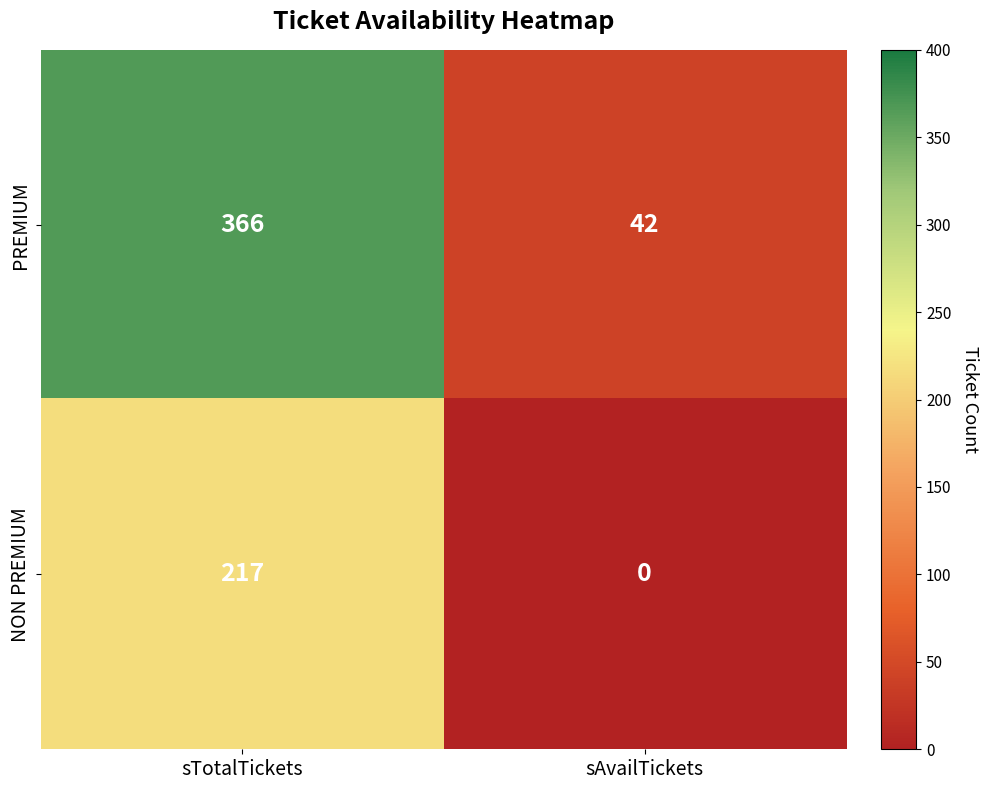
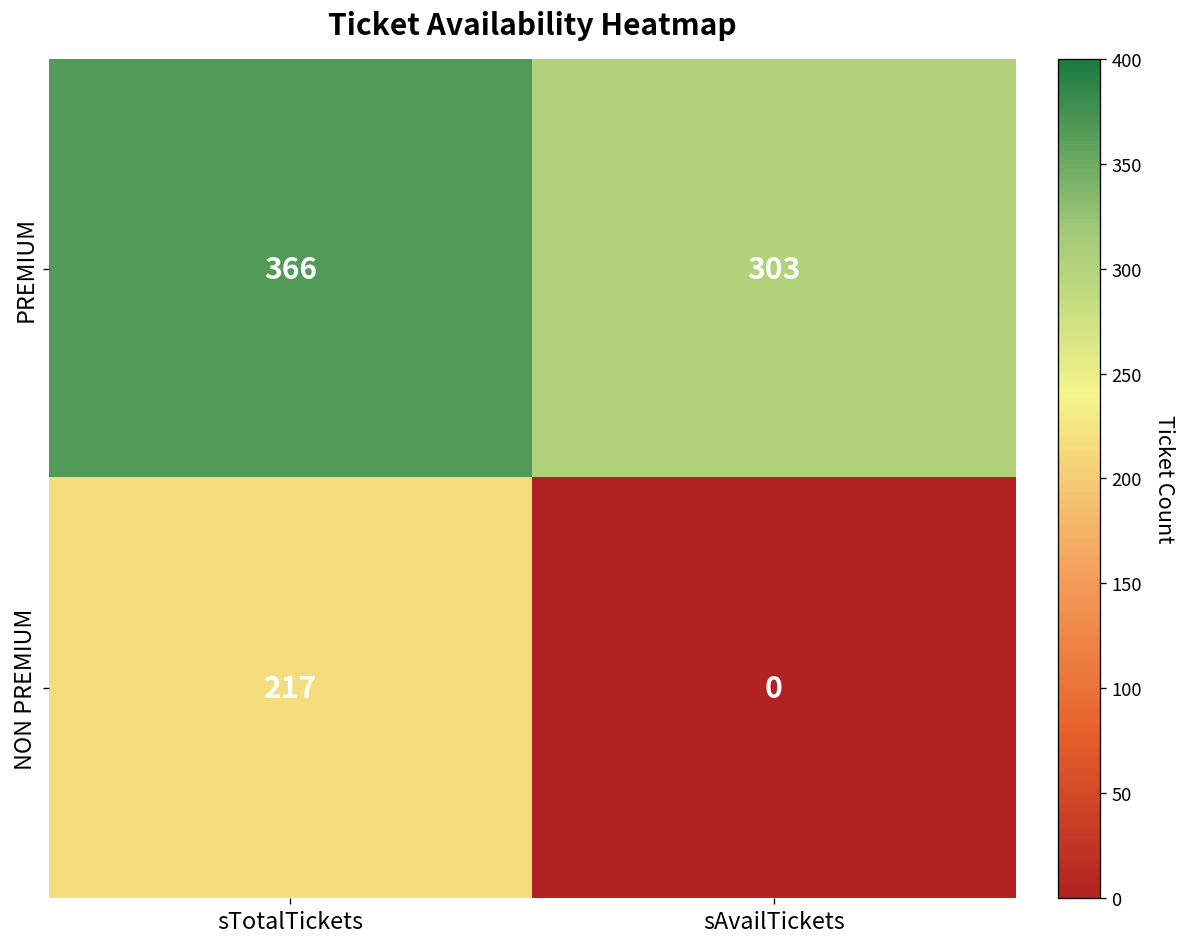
  {
    "PREMIUM": {
      "sTotalTickets": 366,
-     "sAvailTickets": 42
+     "sAvailTickets": 303
    },
    "NON PREMIUM": {
      "sTotalTickets": 217,
      "sAvailTickets": 0
    }
  }
